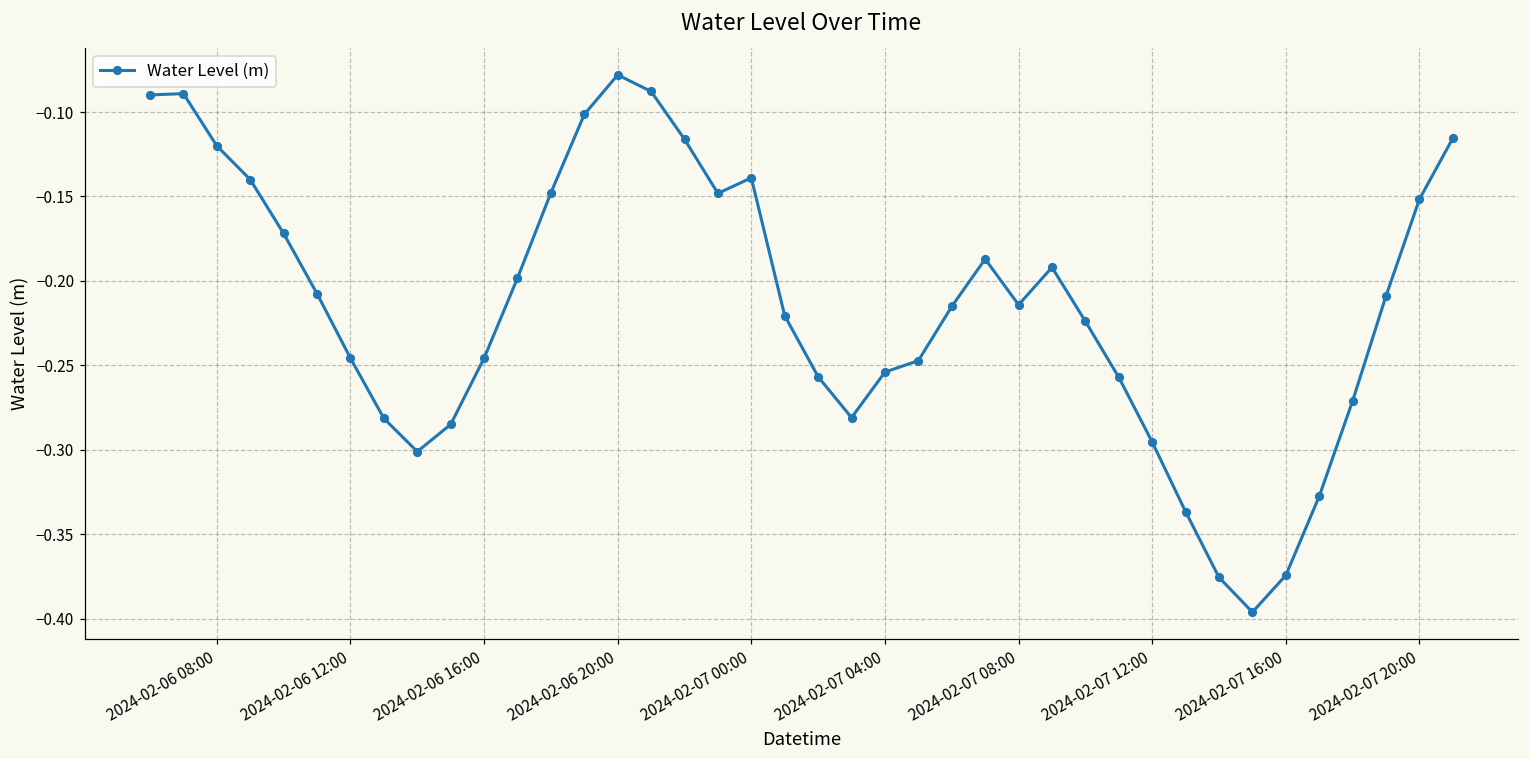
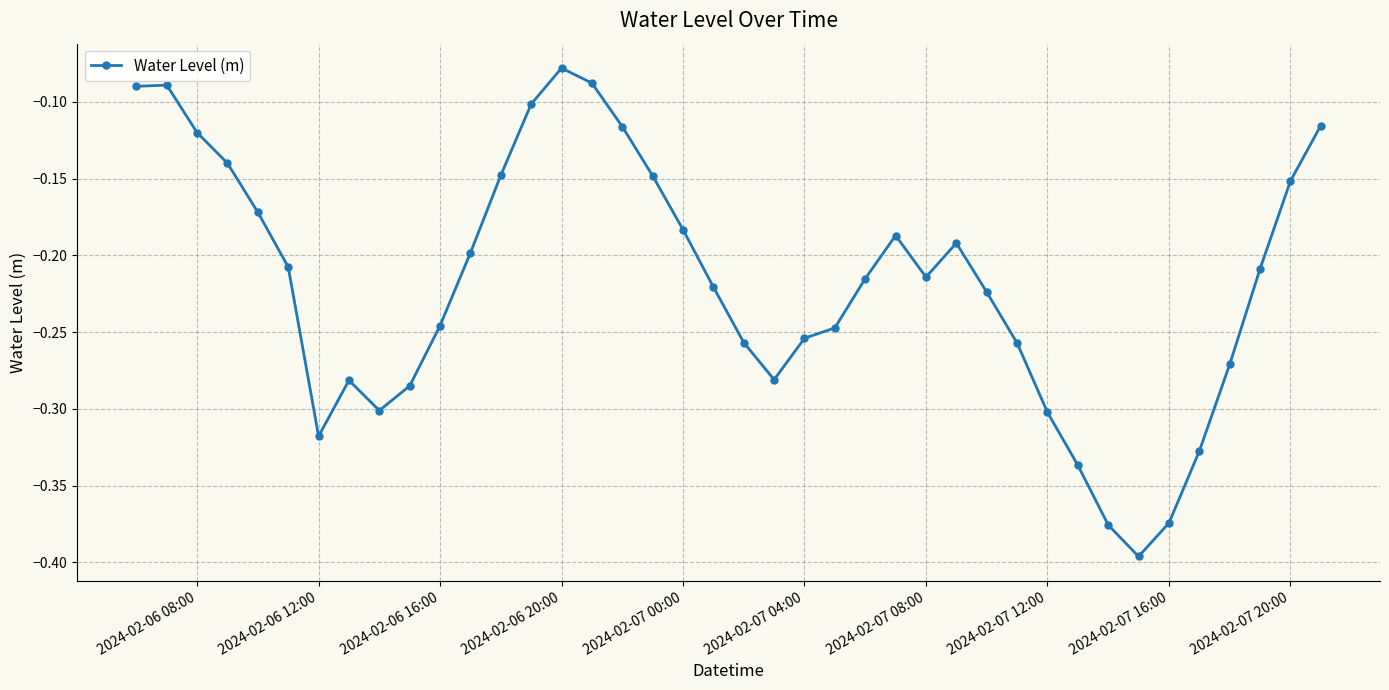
  {
    "2024-02-06 08:00": -0.120,
-   "2024-02-06 12:00": -0.246,
+   "2024-02-06 12:00": -0.318,
    "2024-02-06 16:00": -0.246,
    "2024-02-06 20:00": -0.078,
-   "2024-02-07 00:00": -0.139,
+   "2024-02-07 00:00": -0.183,
    "2024-02-07 04:00": -0.254,
    "2024-02-07 08:00": -0.214,
-   "2024-02-07 12:00": -0.295,
+   "2024-02-07 12:00": -0.302,
    "2024-02-07 16:00": -0.374,
    "2024-02-07 20:00": -0.152
  }
